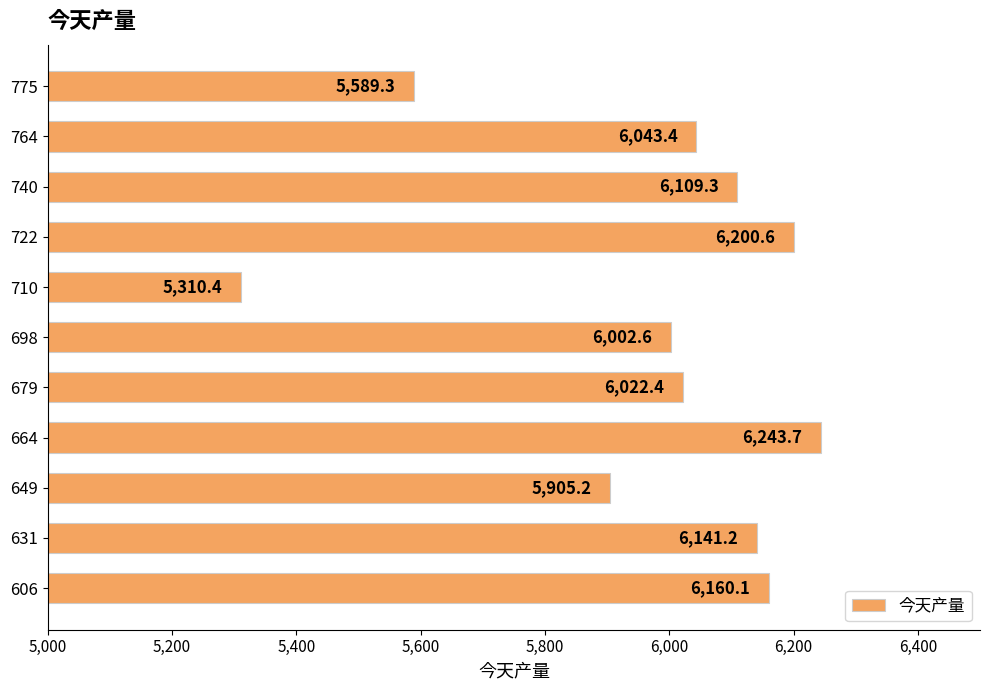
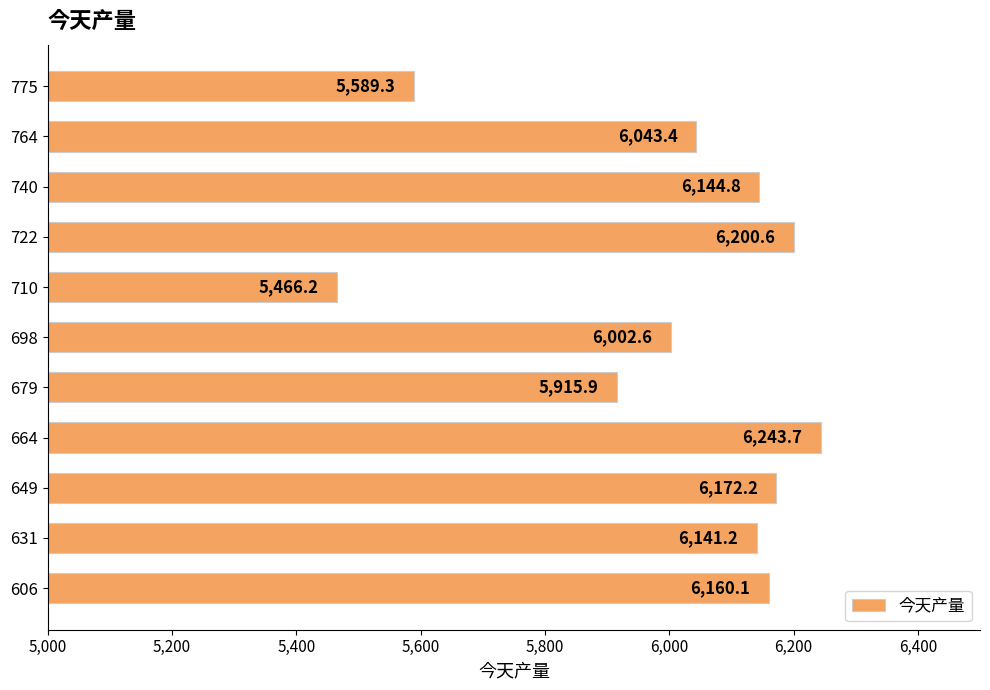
  {
    "775": "5,589.3",
    "764": "6,043.4",
-   "740": "6,109.3",
+   "740": "6,144.8",
    "722": "6,200.6",
-   "710": "5,310.4",
+   "710": "5,466.2",
    "698": "6,002.6",
-   "679": "6,022.4",
+   "679": "5,915.9",
    "664": "6,243.7",
-   "649": "5,905.2",
+   "649": "6,172.2",
    "631": "6,141.2",
    "606": "6,160.1"
  }
